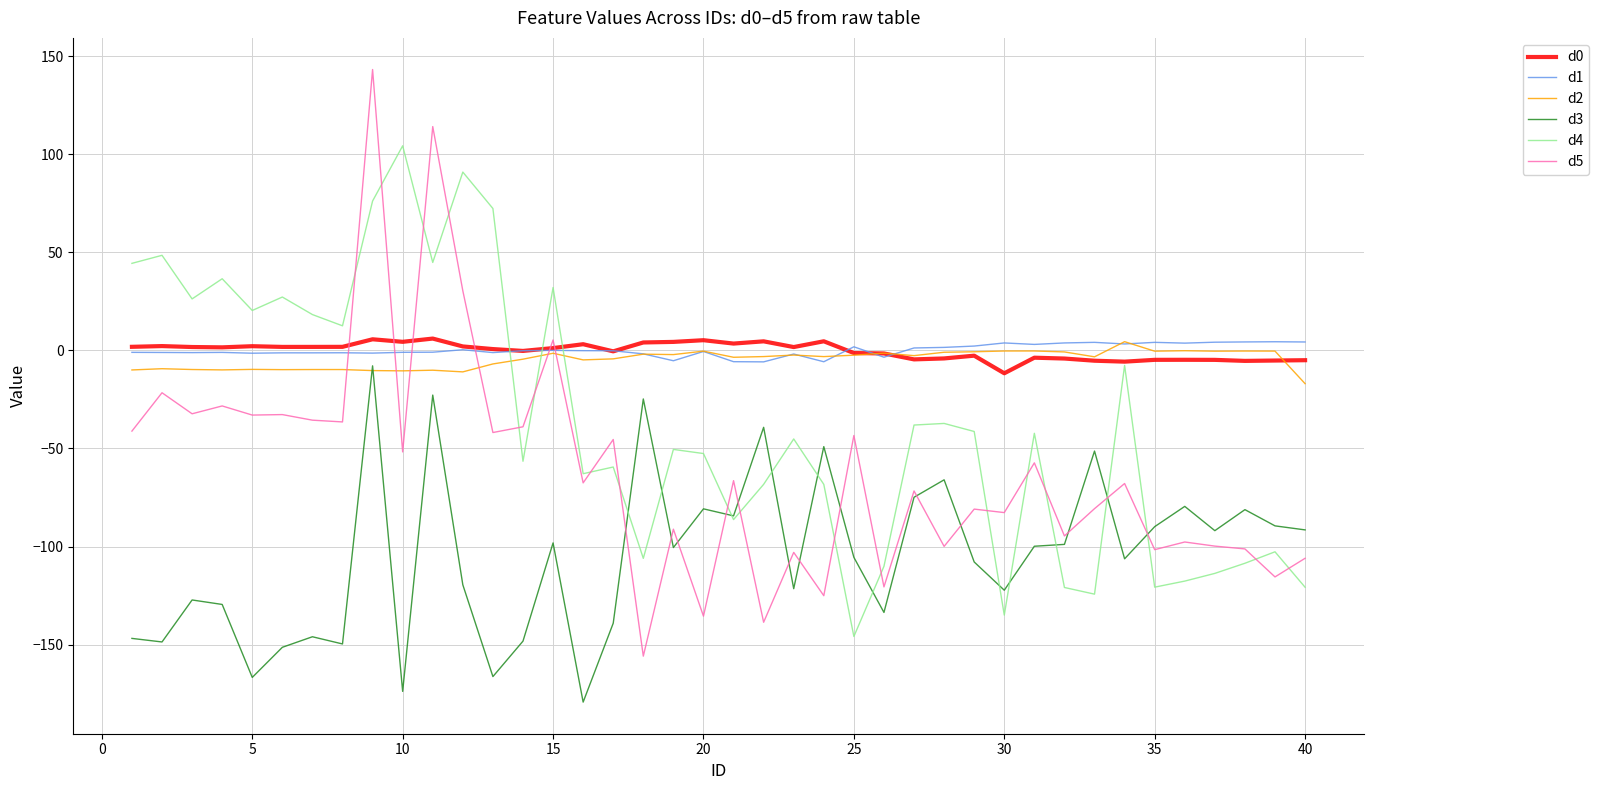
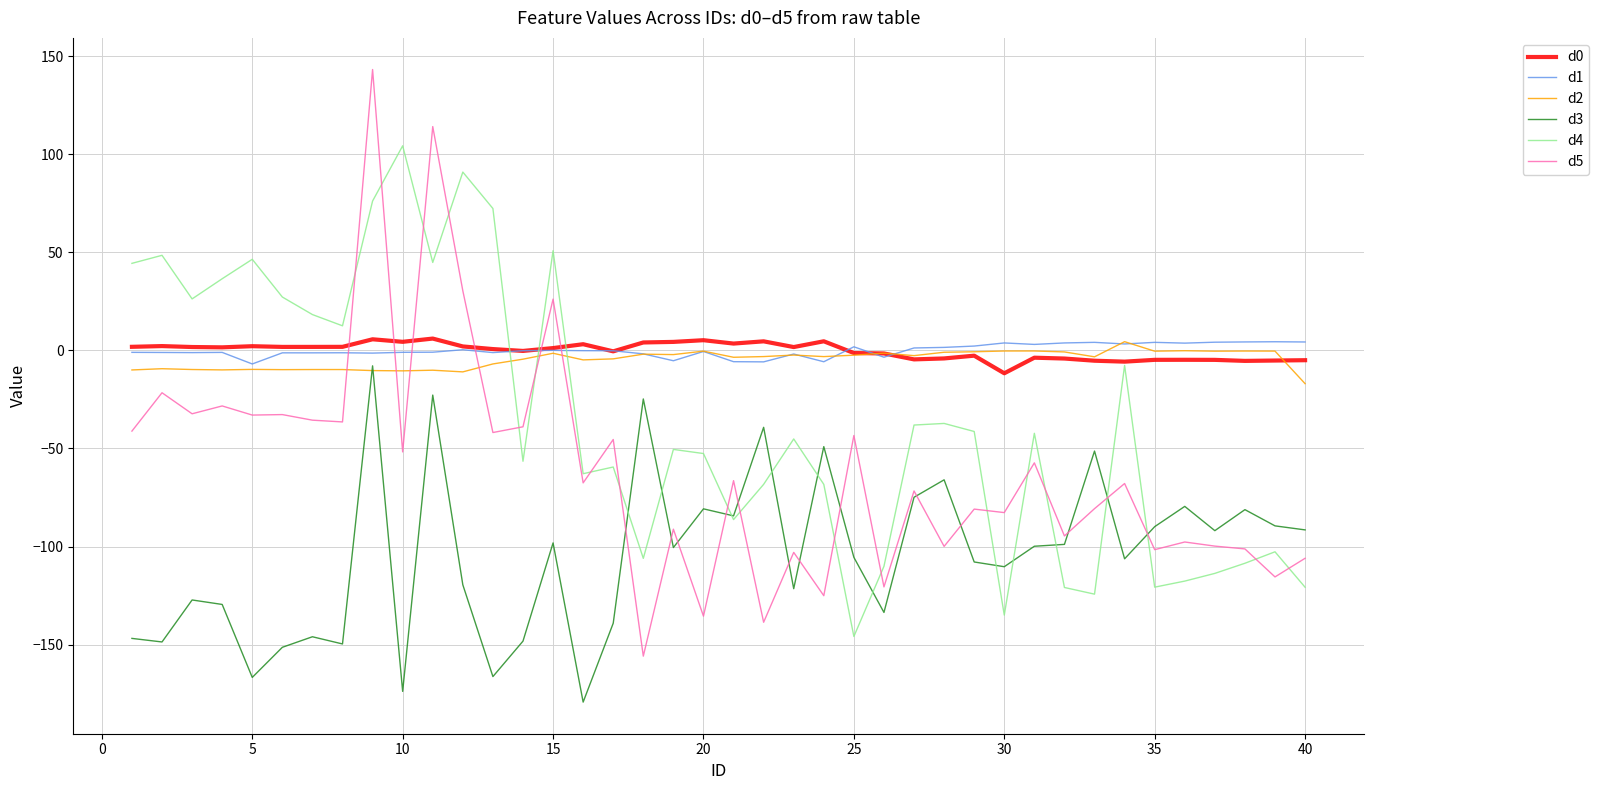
  {
    "d0": {
      "5": 2,
      "10": 4,
      "20": 5,
      "30": -12,
      "35": -5,
      "40": -5
    },
    "d1": {
-     "5": -1,
+     "5": -7,
      "10": -1,
      "25": 2,
      "30": 4,
      "35": 4,
      "40": 4
    },
    "d2": {
      "5": -10,
      "10": -10,
      "15": -1,
      "30": 0,
      "35": 0,
      "40": -17
    },
    "d3": {
      "5": -167,
      "10": -174,
      "15": -98,
      "20": -81,
      "25": -106,
-     "30": -122,
+     "30": -110,
      "35": -90,
      "40": -92
    },
    "d4": {
-     "5": 20,
+     "5": 46,
      "10": 104,
-     "15": 32,
+     "15": 51,
      "20": -53,
      "25": -146,
      "30": -135,
      "35": -121,
      "40": -121
    },
    "d5": {
      "5": -33,
      "10": -52,
-     "15": 5,
+     "15": 26,
      "20": -136,
      "25": -43,
      "30": -83,
      "35": -102,
      "40": -106
    }
  }
